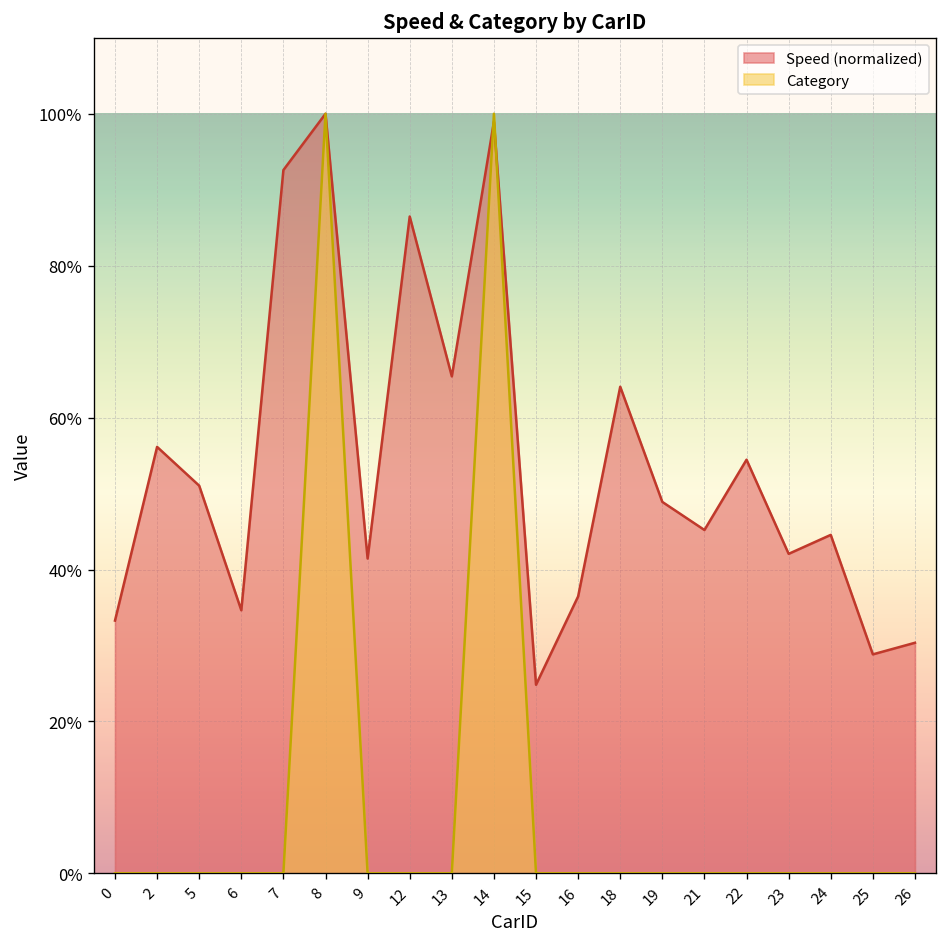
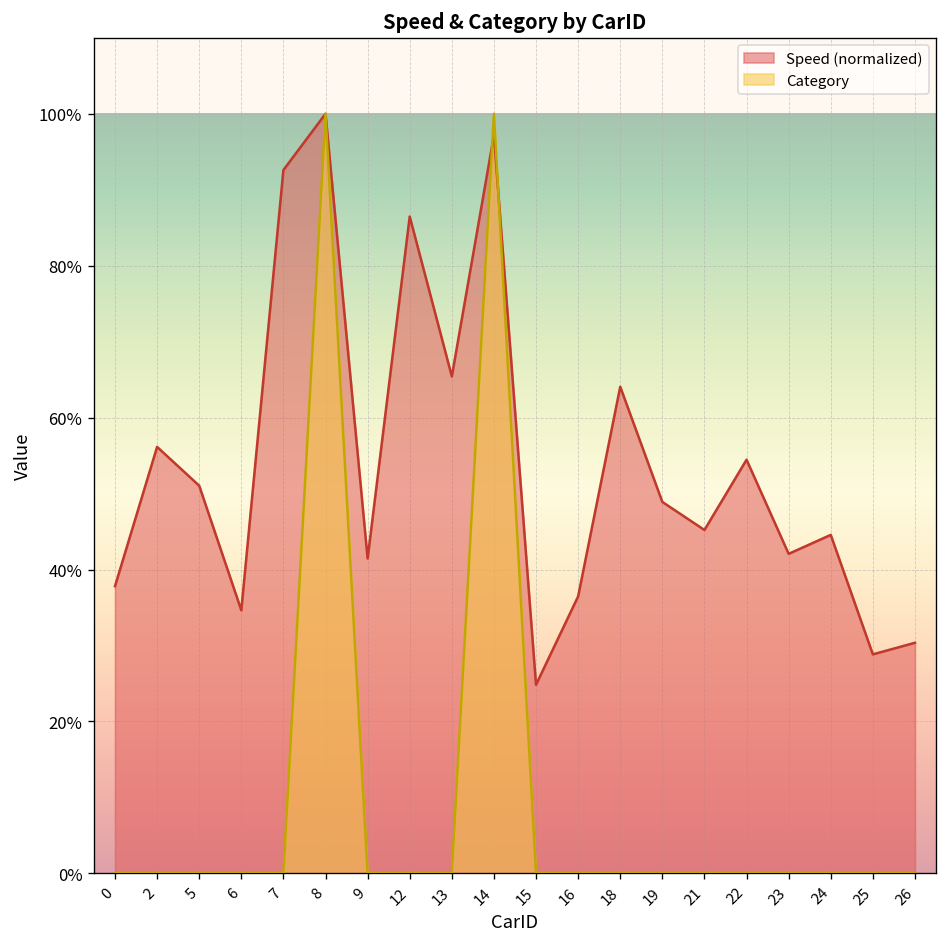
  {
    "Speed (normalized)": {
-     "0": "33%",
+     "0": "38%",
      "2": "56%",
      "5": "51%",
      "6": "35%",
      "7": "93%",
      "9": "41%",
      "12": "86%",
      "13": "65%",
-     "14": "99%",
+     "14": "97%",
      "15": "25%",
      "16": "36%",
      "18": "64%",
      "19": "49%",
      "21": "45%",
      "22": "54%",
      "23": "42%",
      "24": "45%",
      "25": "29%",
      "26": "30%"
    },
    "Category": {
      "0": "0%",
      "2": "0%",
      "5": "0%",
      "6": "0%",
      "7": "0%",
      "9": "0%",
      "12": "0%",
      "13": "0%",
      "14": "100%",
      "15": "0%",
      "16": "0%",
      "18": "0%",
      "19": "0%",
      "21": "0%",
      "22": "0%",
      "23": "0%",
      "24": "0%",
      "25": "0%",
      "26": "0%"
    }
  }
